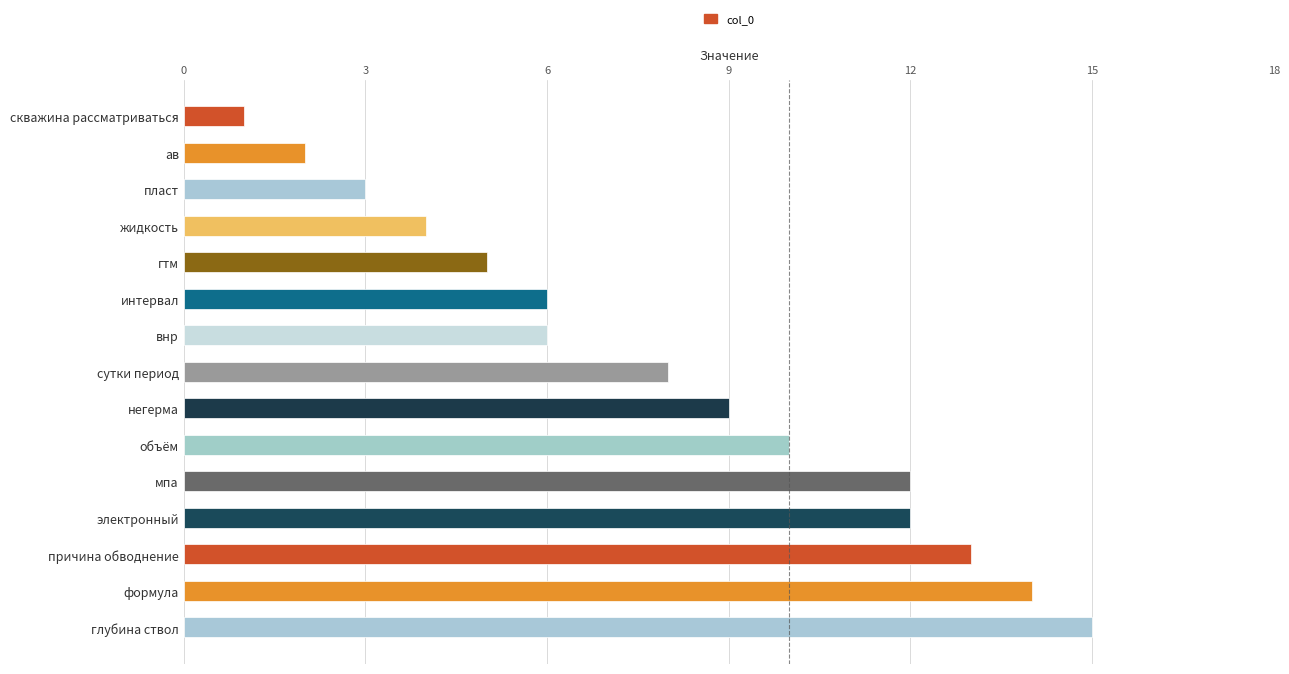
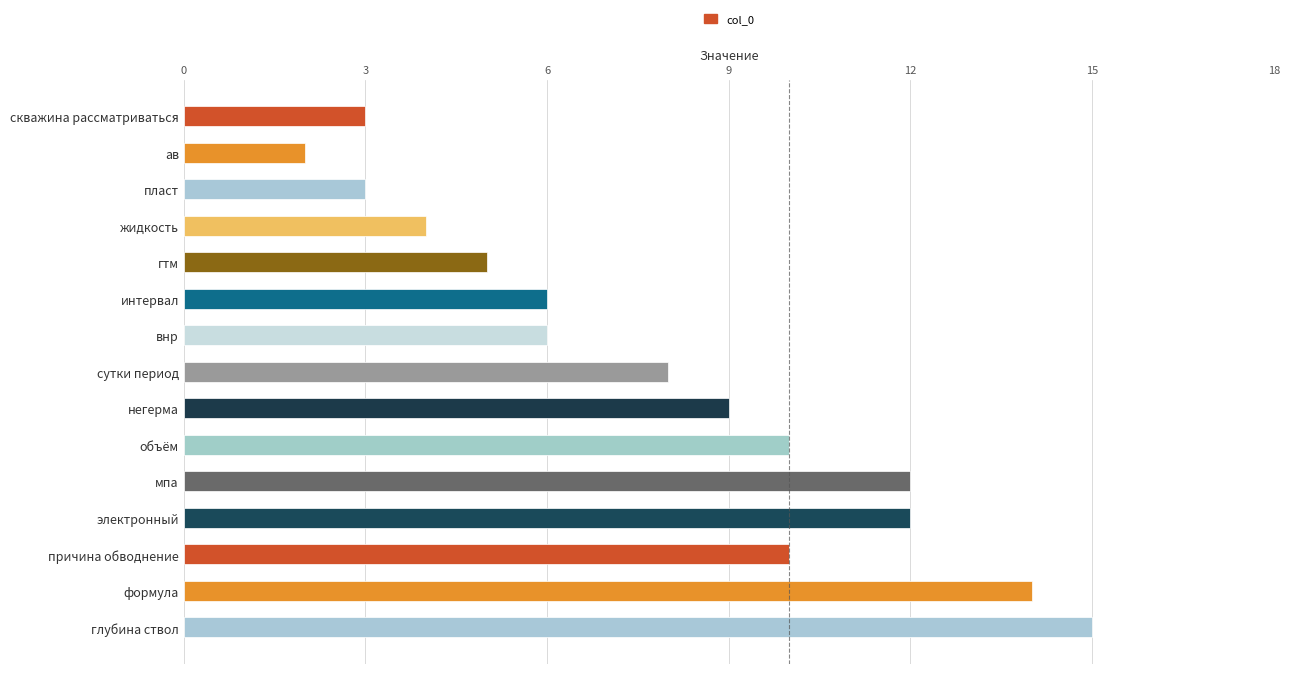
  {
-   "скважина рассматриваться": 1,
+   "скважина рассматриваться": 3,
    "ав": 2,
    "пласт": 3,
    "жидкость": 4,
    "гтм": 5,
    "интервал": 6,
    "внр": 6,
    "сутки период": 8,
    "негерма": 9,
    "объём": 10,
    "мпа": 12,
    "электронный": 12,
-   "причина обводнение": 13,
+   "причина обводнение": 10,
    "формула": 14,
    "глубина ствол": 15
  }
